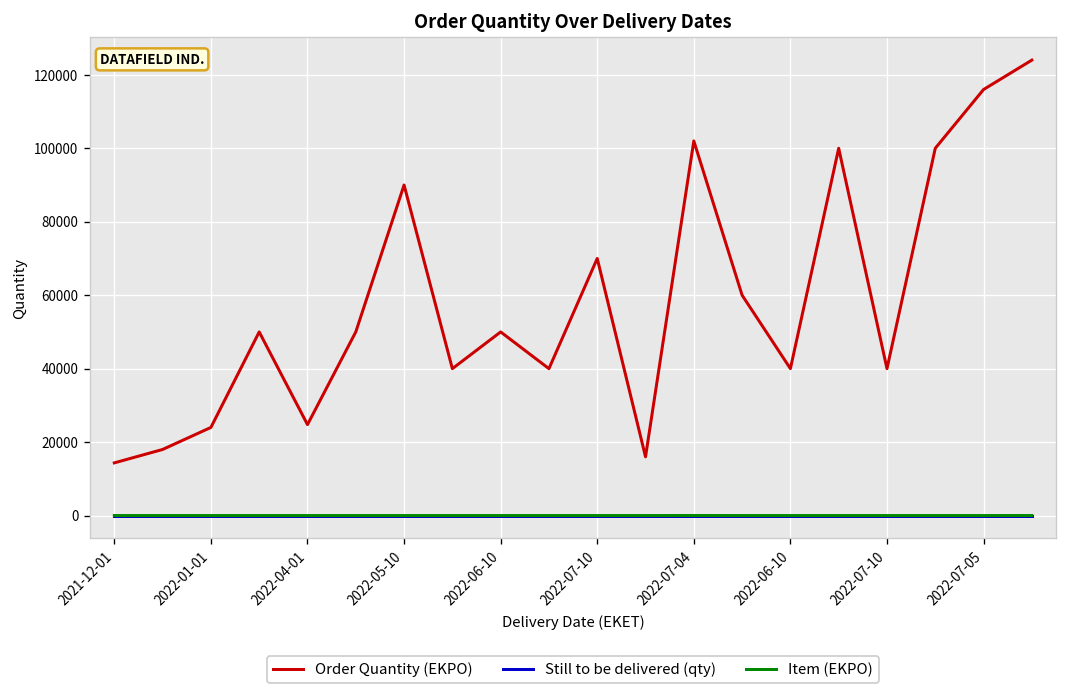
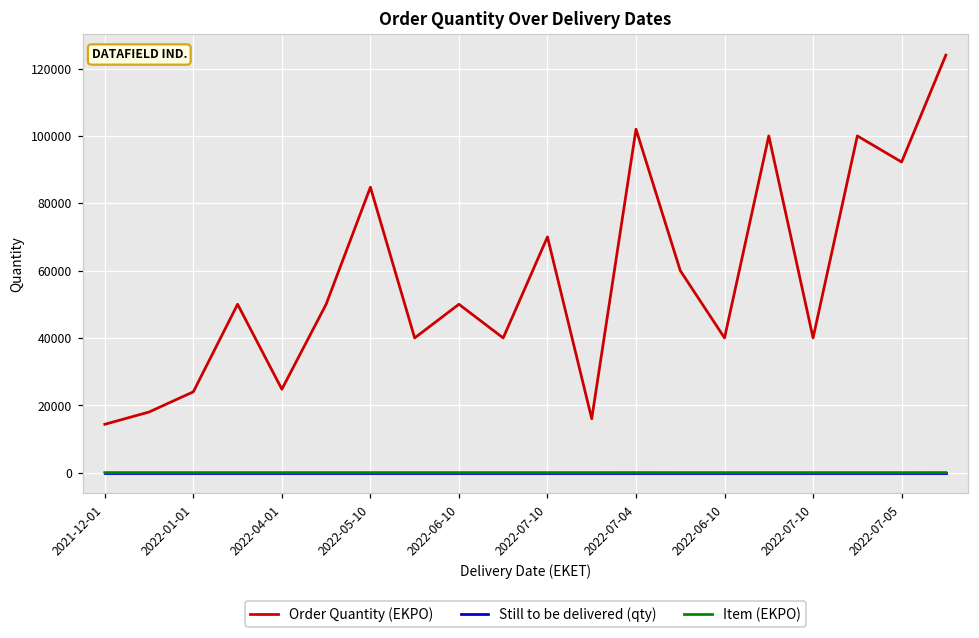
  {
    "Order Quantity (EKPO)": {
      "2021-12-01": 14000,
      "2022-04-01": 25000,
-     "2022-05-10": 90000,
-     "2022-07-05": 116000
+     "2022-05-10": 85000,
+     "2022-07-05": 92000
    },
    "Item (EKPO)": {
      "2021-12-01": 0,
      "2022-04-01": 0,
      "2022-05-10": 0,
      "2022-07-05": 0
    }
  }
